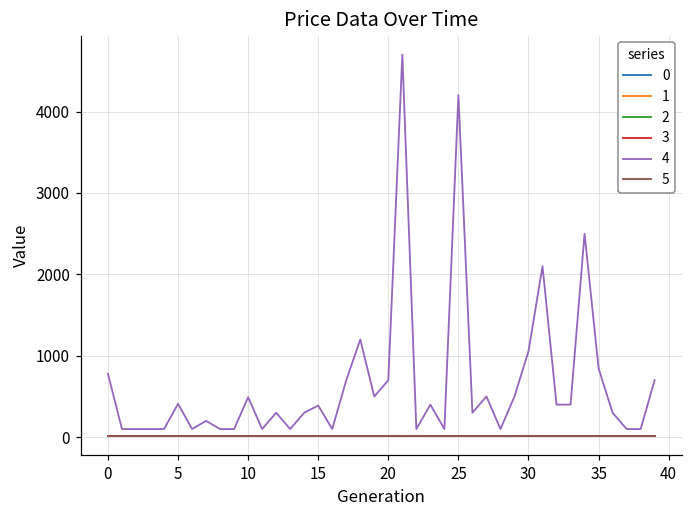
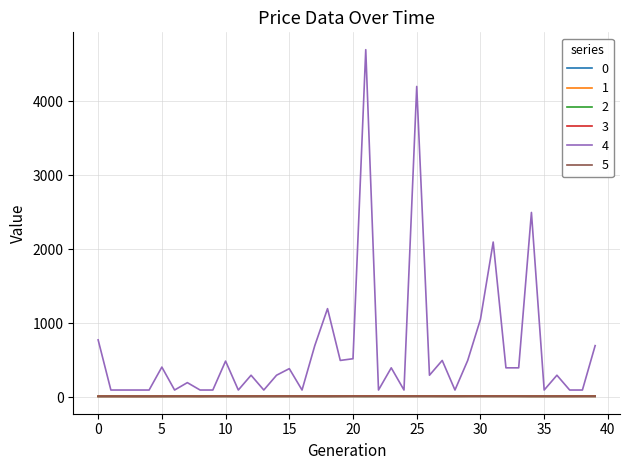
  {
    "5": {
      "0": 0,
      "5": 0,
      "10": 0,
      "15": 0,
      "20": 0,
      "25": 0,
      "30": 0,
      "35": 0
    },
    "4": {
      "0": 800,
      "5": 400,
      "10": 500,
      "15": 400,
-     "20": 700,
+     "20": 500,
      "25": 4200,
      "30": 1100,
-     "35": 800
+     "35": 100
    }
  }
